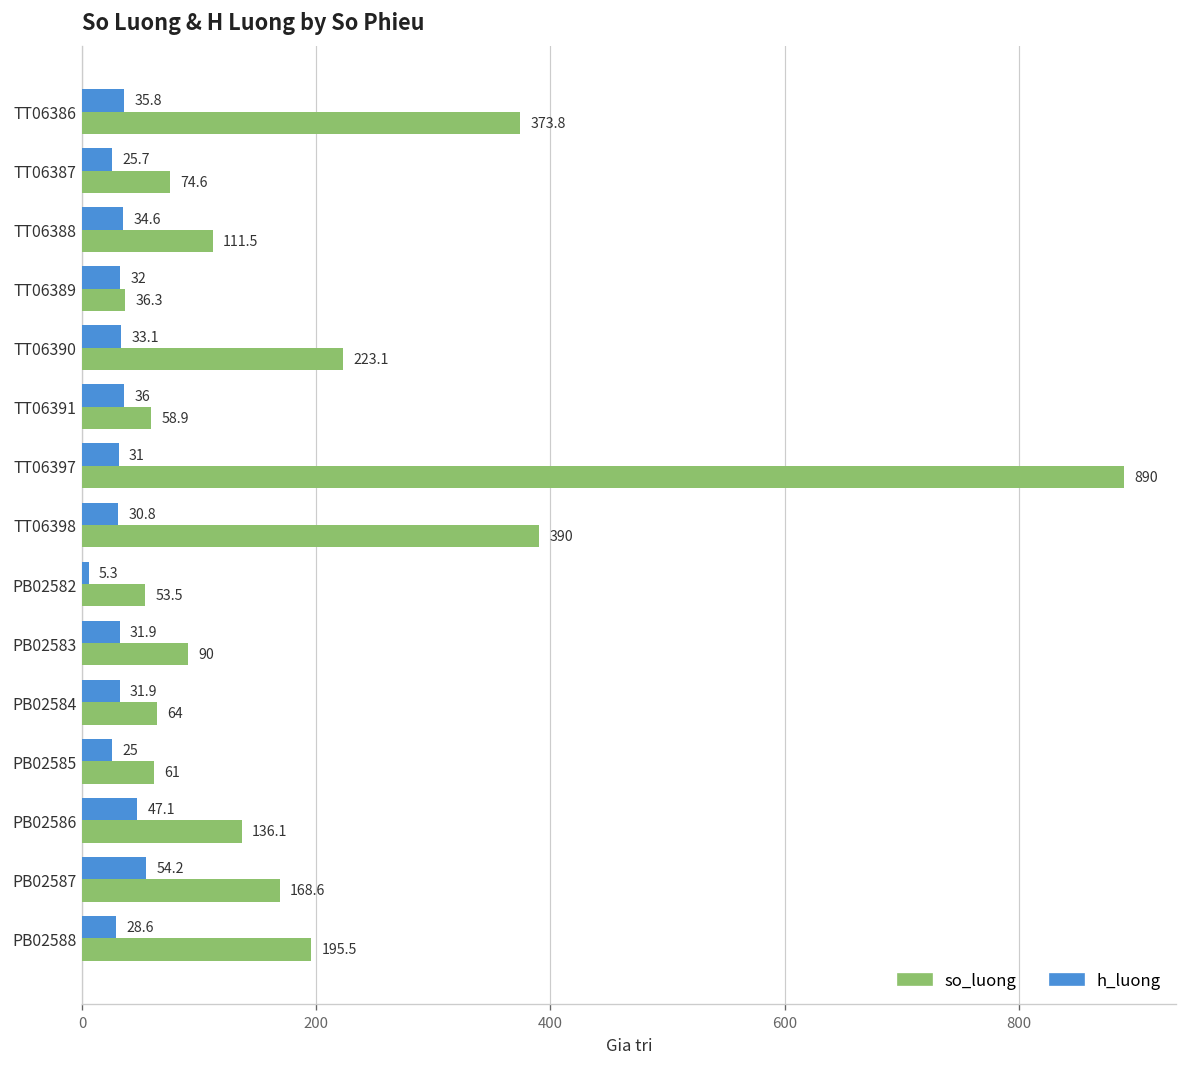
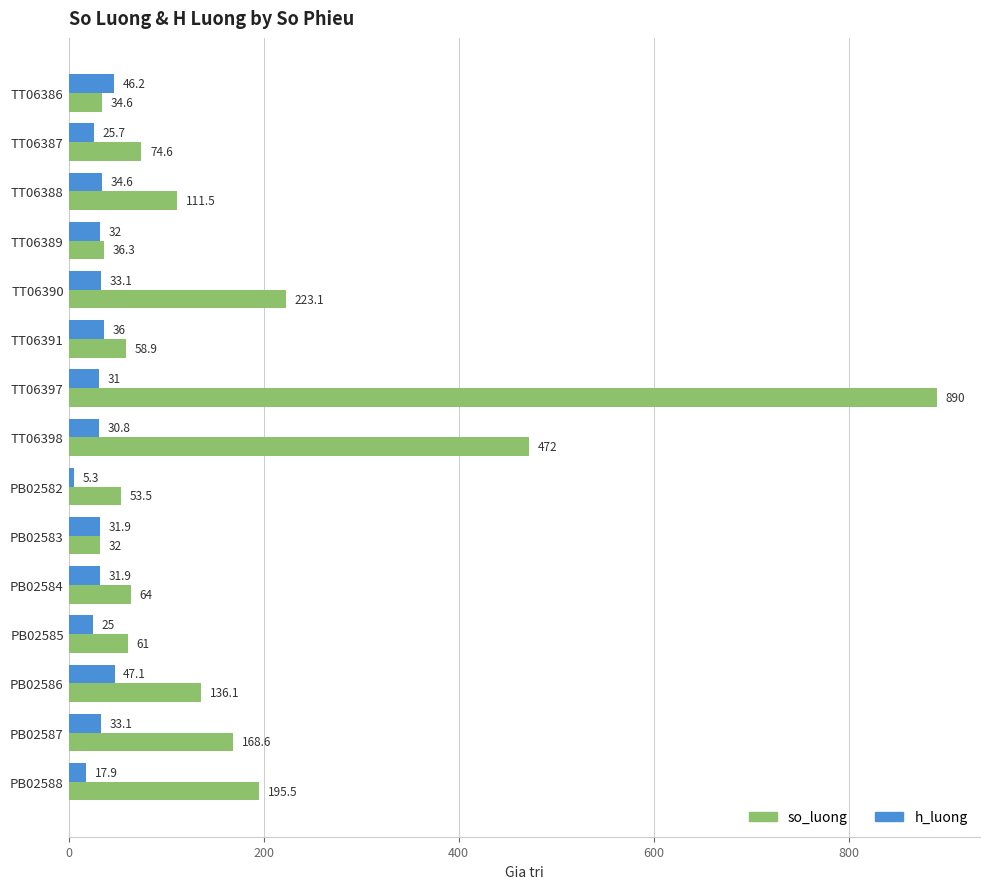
  {
    "so_luong": {
-     "TT06386": 373.8,
+     "TT06386": 34.6,
      "TT06387": 74.6,
      "TT06388": 111.5,
      "TT06389": 36.3,
      "TT06390": 223.1,
      "TT06391": 58.9,
      "TT06397": 890,
-     "TT06398": 390,
+     "TT06398": 472,
      "PB02582": 53.5,
-     "PB02583": 90,
+     "PB02583": 32,
      "PB02584": 64,
      "PB02585": 61,
      "PB02586": 136.1,
      "PB02587": 168.6,
      "PB02588": 195.5
    },
    "h_luong": {
-     "TT06386": 35.8,
+     "TT06386": 46.2,
      "TT06387": 25.7,
      "TT06388": 34.6,
      "TT06389": 32,
      "TT06390": 33.1,
      "TT06391": 36,
      "TT06397": 31,
      "TT06398": 30.8,
      "PB02582": 5.3,
      "PB02583": 31.9,
      "PB02584": 31.9,
      "PB02585": 25,
      "PB02586": 47.1,
-     "PB02587": 54.2,
-     "PB02588": 28.6
+     "PB02587": 33.1,
+     "PB02588": 17.9
    }
  }
